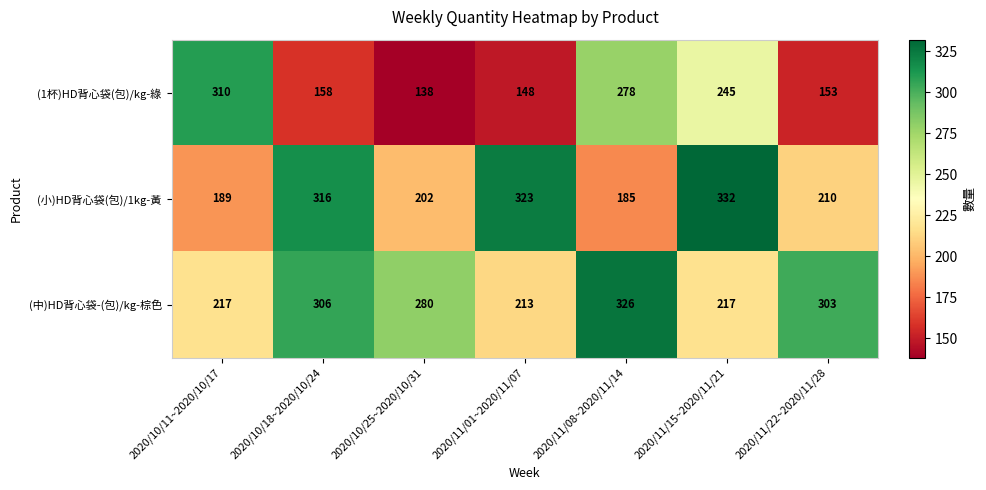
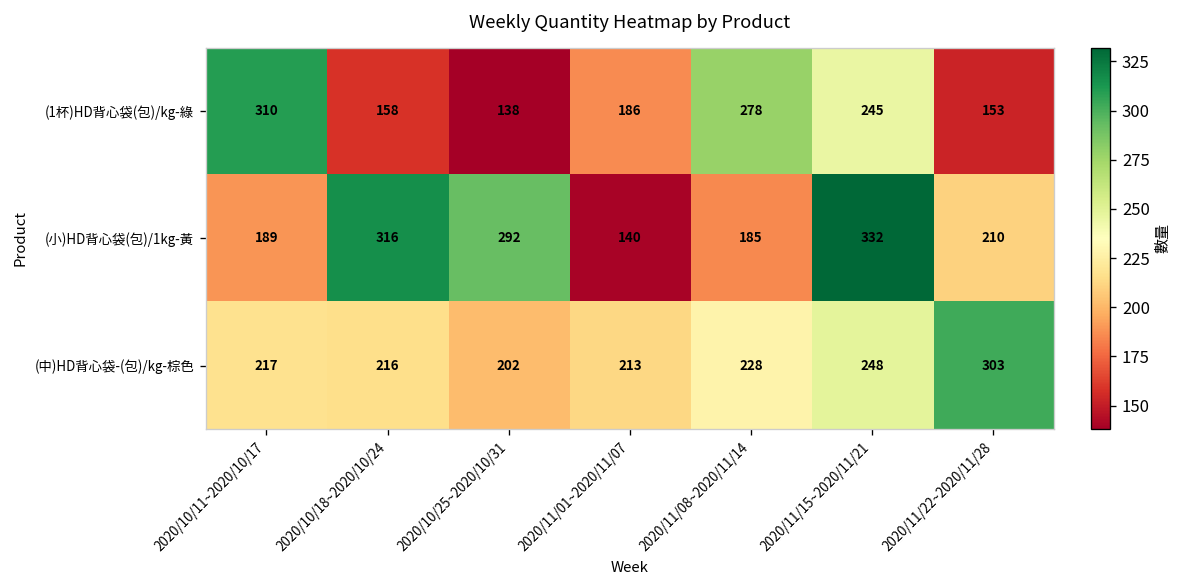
  {
    "(1杯)HD背心袋(包)/kg-綠": {
      "2020/10/11~2020/10/17": 310,
      "2020/10/18~2020/10/24": 158,
      "2020/10/25~2020/10/31": 138,
-     "2020/11/01~2020/11/07": 148,
+     "2020/11/01~2020/11/07": 186,
      "2020/11/08~2020/11/14": 278,
      "2020/11/15~2020/11/21": 245,
      "2020/11/22~2020/11/28": 153
    },
    "(小)HD背心袋(包)/1kg-黃": {
      "2020/10/11~2020/10/17": 189,
      "2020/10/18~2020/10/24": 316,
-     "2020/10/25~2020/10/31": 202,
-     "2020/11/01~2020/11/07": 323,
+     "2020/10/25~2020/10/31": 292,
+     "2020/11/01~2020/11/07": 140,
      "2020/11/08~2020/11/14": 185,
      "2020/11/15~2020/11/21": 332,
      "2020/11/22~2020/11/28": 210
    },
    "(中)HD背心袋-(包)/kg-棕色": {
      "2020/10/11~2020/10/17": 217,
-     "2020/10/18~2020/10/24": 306,
-     "2020/10/25~2020/10/31": 280,
+     "2020/10/18~2020/10/24": 216,
+     "2020/10/25~2020/10/31": 202,
      "2020/11/01~2020/11/07": 213,
-     "2020/11/08~2020/11/14": 326,
-     "2020/11/15~2020/11/21": 217,
+     "2020/11/08~2020/11/14": 228,
+     "2020/11/15~2020/11/21": 248,
      "2020/11/22~2020/11/28": 303
    }
  }
